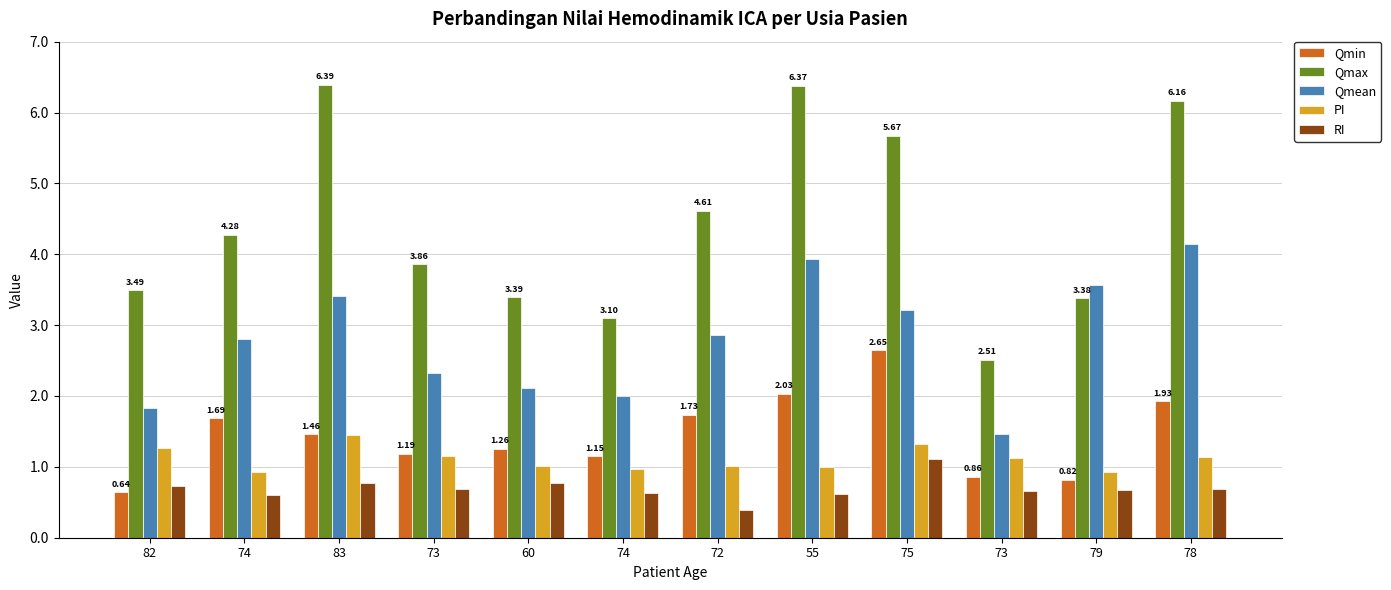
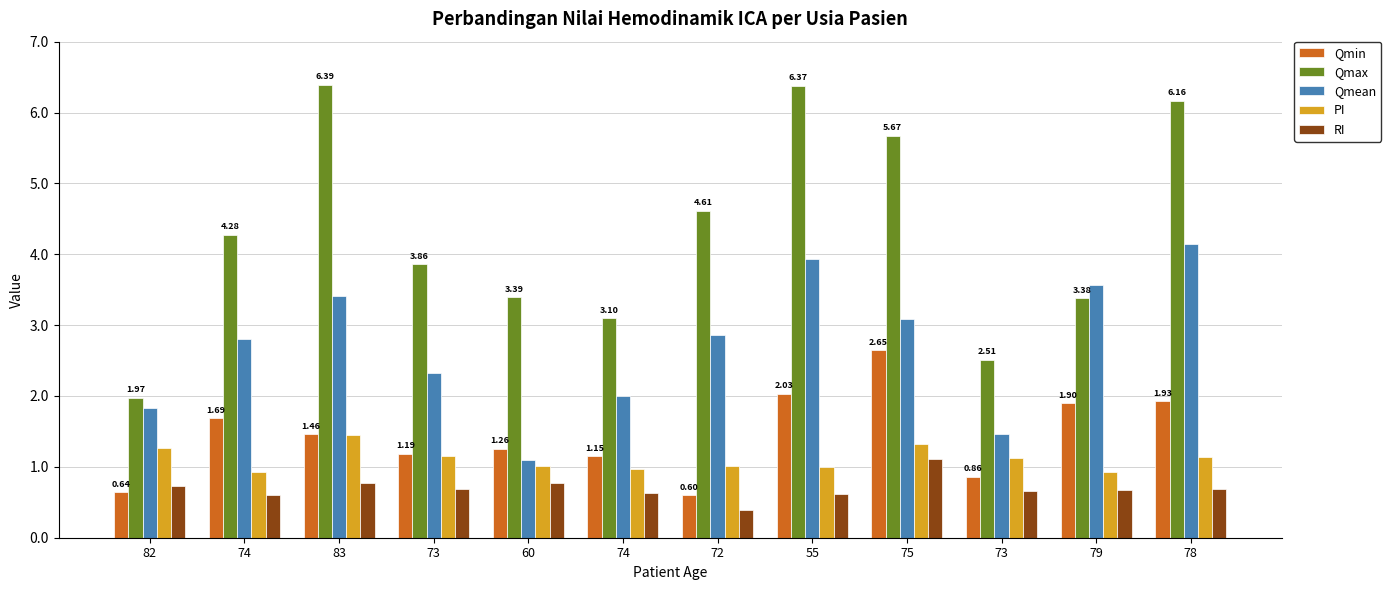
  {
    "Qmin": {
      "82": 0.64,
      "83": 1.46,
      "60": 1.26,
-     "72": 1.73,
+     "72": 0.60,
      "55": 2.03,
      "75": 2.65,
-     "79": 0.82,
+     "79": 1.90,
      "78": 1.93
    },
    "Qmax": {
-     "82": 3.49,
+     "82": 1.97,
      "83": 6.39,
      "60": 3.39,
      "72": 4.61,
      "55": 6.37,
      "75": 5.67,
      "79": 3.38,
      "78": 6.16
    },
    "Qmean": {
      "82": 1.8,
      "83": 3.4,
-     "60": 2.1,
+     "60": 1.1,
      "72": 2.9,
      "55": 3.9,
-     "75": 3.2,
+     "75": 3.1,
      "79": 3.6,
      "78": 4.1
    },
    "PI": {
      "82": 1.3,
      "83": 1.4,
      "60": 1.0,
      "72": 1.0,
      "55": 1.0,
      "75": 1.3,
      "79": 0.9,
      "78": 1.1
    },
    "RI": {
      "82": 0.7,
      "83": 0.8,
      "60": 0.8,
      "72": 0.4,
      "55": 0.6,
      "75": 1.1,
      "79": 0.7,
      "78": 0.7
    }
  }
